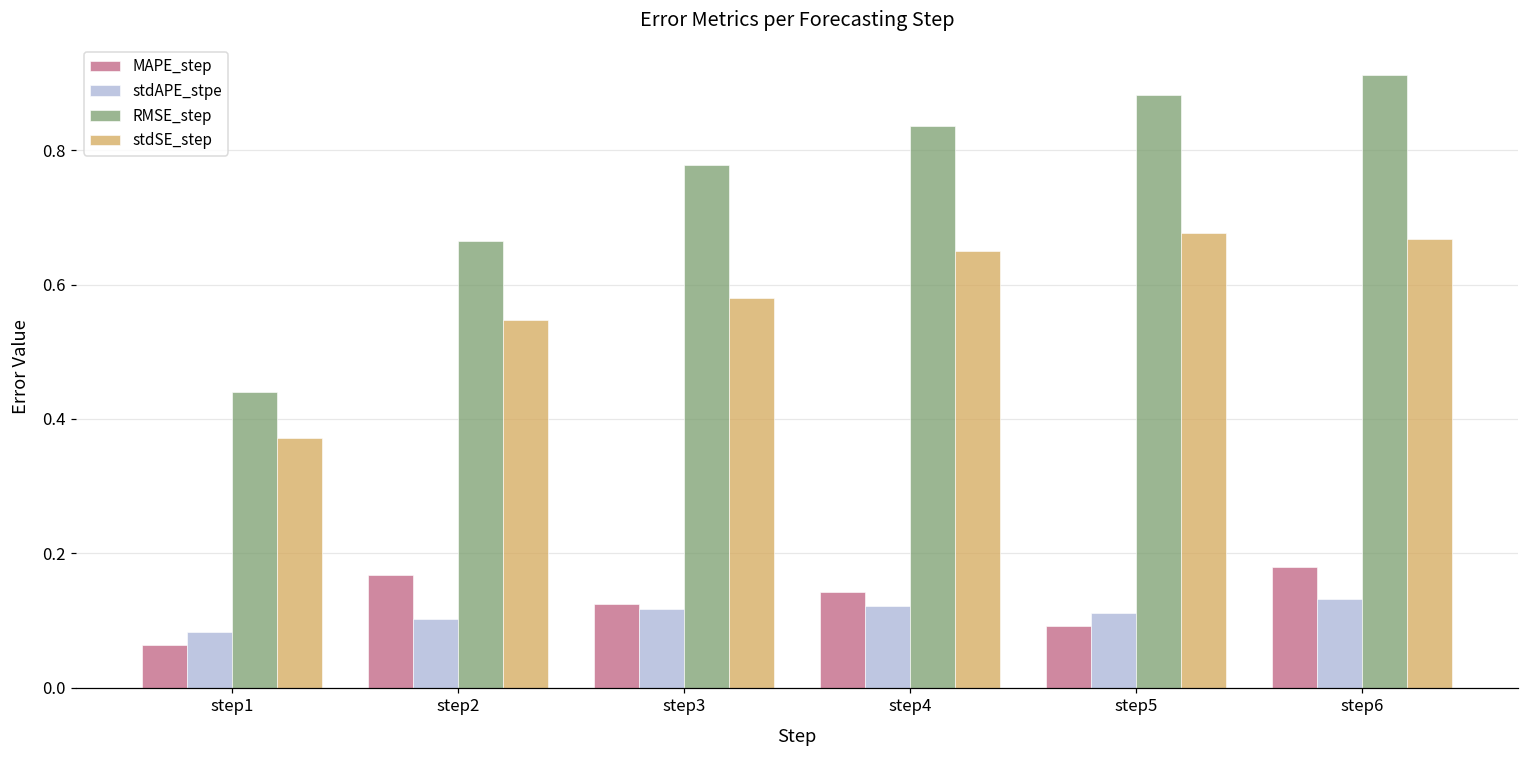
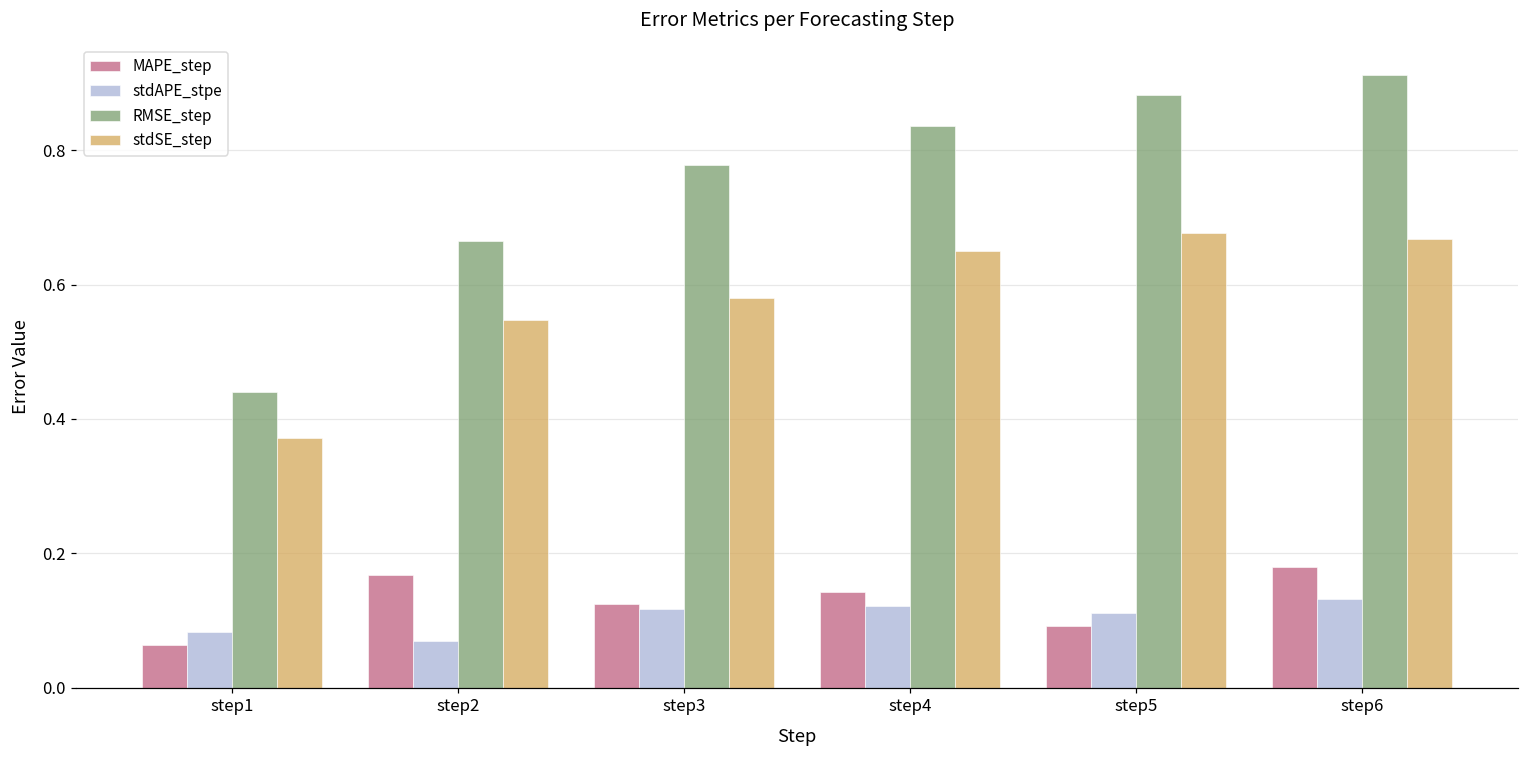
  {
    "MAPE_step": {
      "step1": 0.06,
      "step2": 0.17,
      "step3": 0.12,
      "step4": 0.14,
      "step5": 0.09,
      "step6": 0.18
    },
    "stdAPE_stpe": {
      "step1": 0.08,
-     "step2": 0.10,
+     "step2": 0.07,
      "step3": 0.12,
      "step4": 0.12,
      "step5": 0.11,
      "step6": 0.13
    },
    "RMSE_step": {
      "step1": 0.44,
      "step2": 0.67,
      "step3": 0.78,
      "step4": 0.84,
      "step5": 0.88,
      "step6": 0.91
    },
    "stdSE_step": {
      "step1": 0.37,
      "step2": 0.55,
      "step3": 0.58,
      "step4": 0.65,
      "step5": 0.68,
      "step6": 0.67
    }
  }
